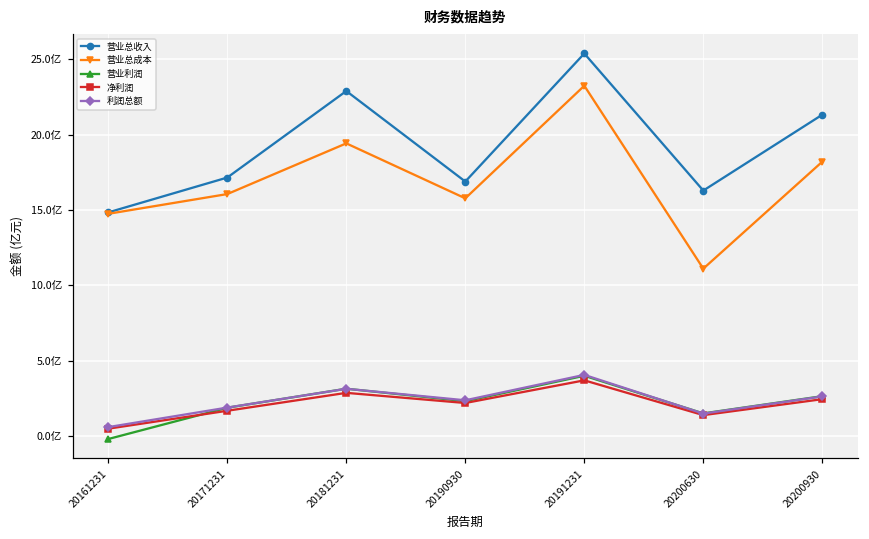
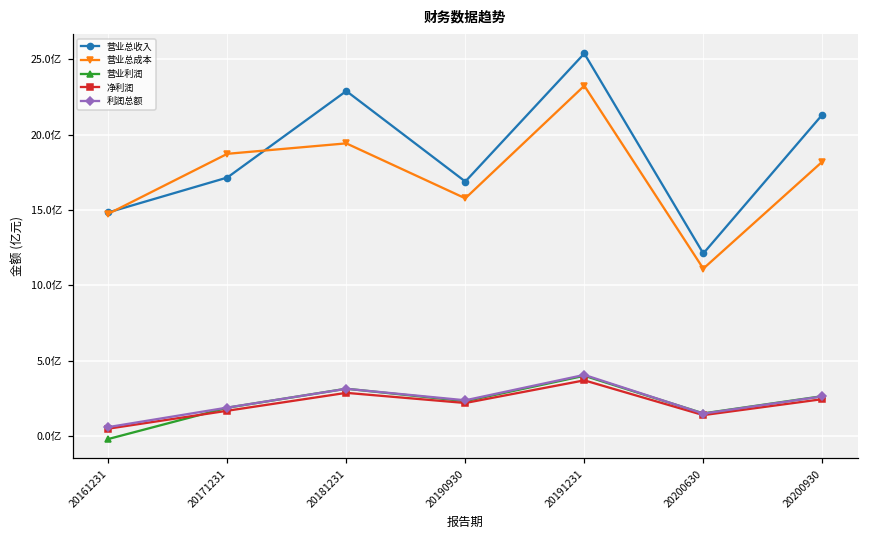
  {
    "营业总收入": {
      "20171231": "17.1亿",
      "20181231": "22.9亿",
      "20190930": "16.9亿",
      "20191231": "25.4亿",
-     "20200630": "16.3亿",
+     "20200630": "12.1亿",
      "20200930": "21.3亿"
    },
    "营业总成本": {
-     "20171231": "16.1亿",
+     "20171231": "18.7亿",
      "20181231": "19.4亿",
      "20190930": "15.8亿",
      "20191231": "23.2亿",
      "20200630": "11.1亿",
      "20200930": "18.2亿"
    },
    "营业利润": {
      "20161231": "-0.2亿"
    },
    "净利润": {
      "20171231": "1.7亿",
      "20181231": "2.9亿",
      "20191231": "3.7亿"
    }
  }
